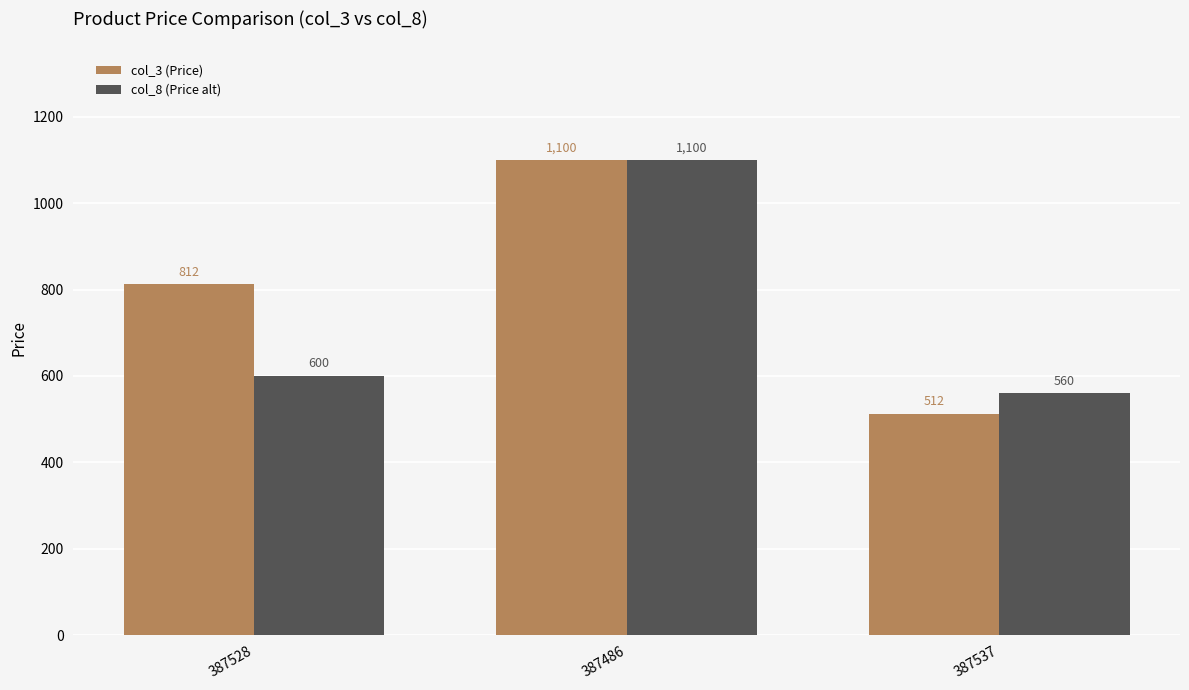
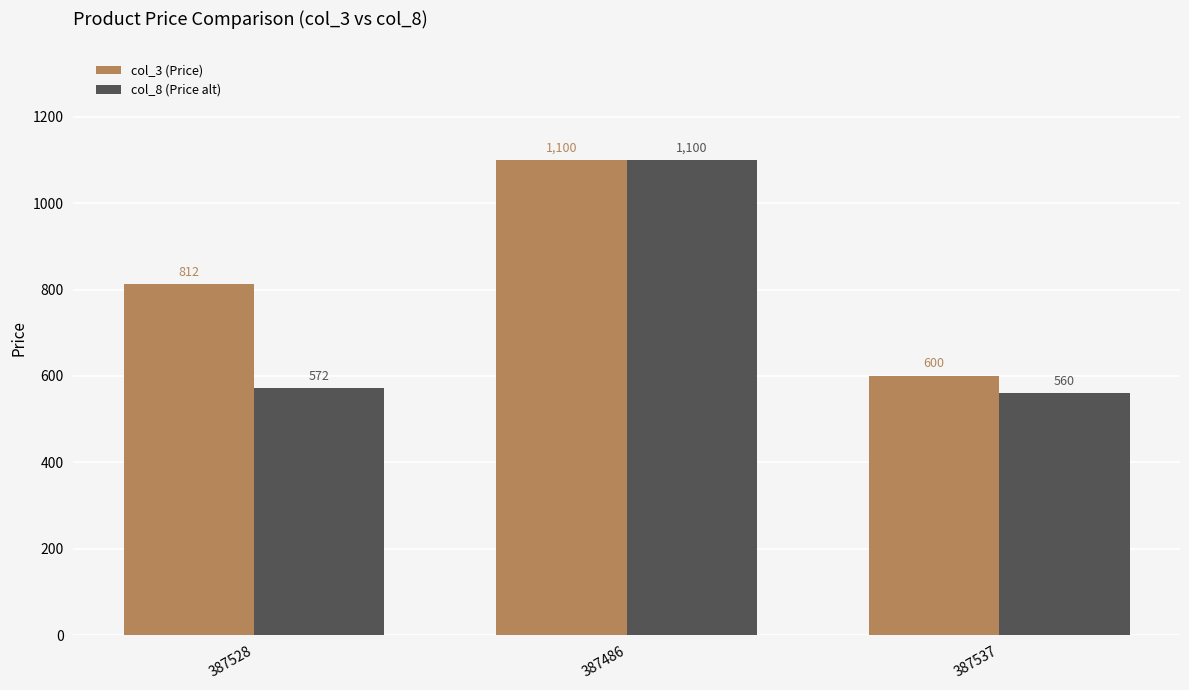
  {
    "col_3 (Price)": {
      "387528": "812",
      "387486": "1,100",
-     "387537": "512"
+     "387537": "600"
    },
    "col_8 (Price alt)": {
-     "387528": "600",
+     "387528": "572",
      "387486": "1,100",
      "387537": "560"
    }
  }
